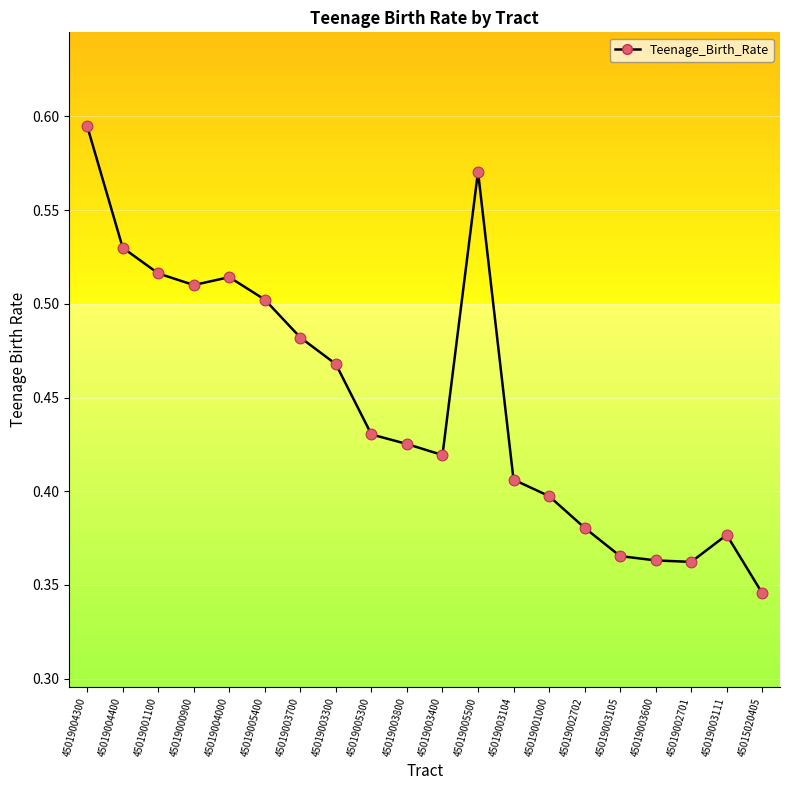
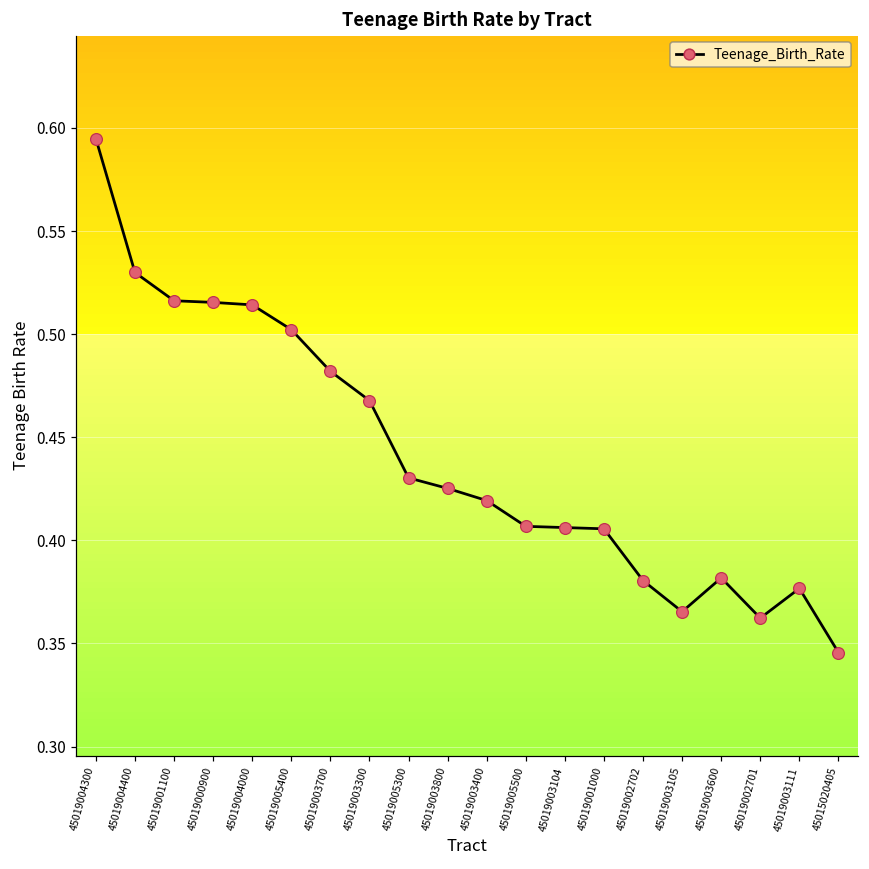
  {
    "45019004300": 0.595,
    "45019004400": 0.530,
    "45019001100": 0.516,
-   "45019000900": 0.510,
+   "45019000900": 0.515,
    "45019004000": 0.514,
    "45019005400": 0.502,
    "45019003700": 0.482,
    "45019003300": 0.468,
    "45019005300": 0.430,
    "45019003800": 0.425,
    "45019003400": 0.419,
-   "45019005500": 0.571,
+   "45019005500": 0.407,
    "45019003104": 0.406,
-   "45019001000": 0.397,
+   "45019001000": 0.406,
    "45019002702": 0.381,
    "45019003105": 0.365,
-   "45019003600": 0.363,
+   "45019003600": 0.382,
    "45019002701": 0.362,
    "45019003111": 0.377,
    "45015020405": 0.346
  }
